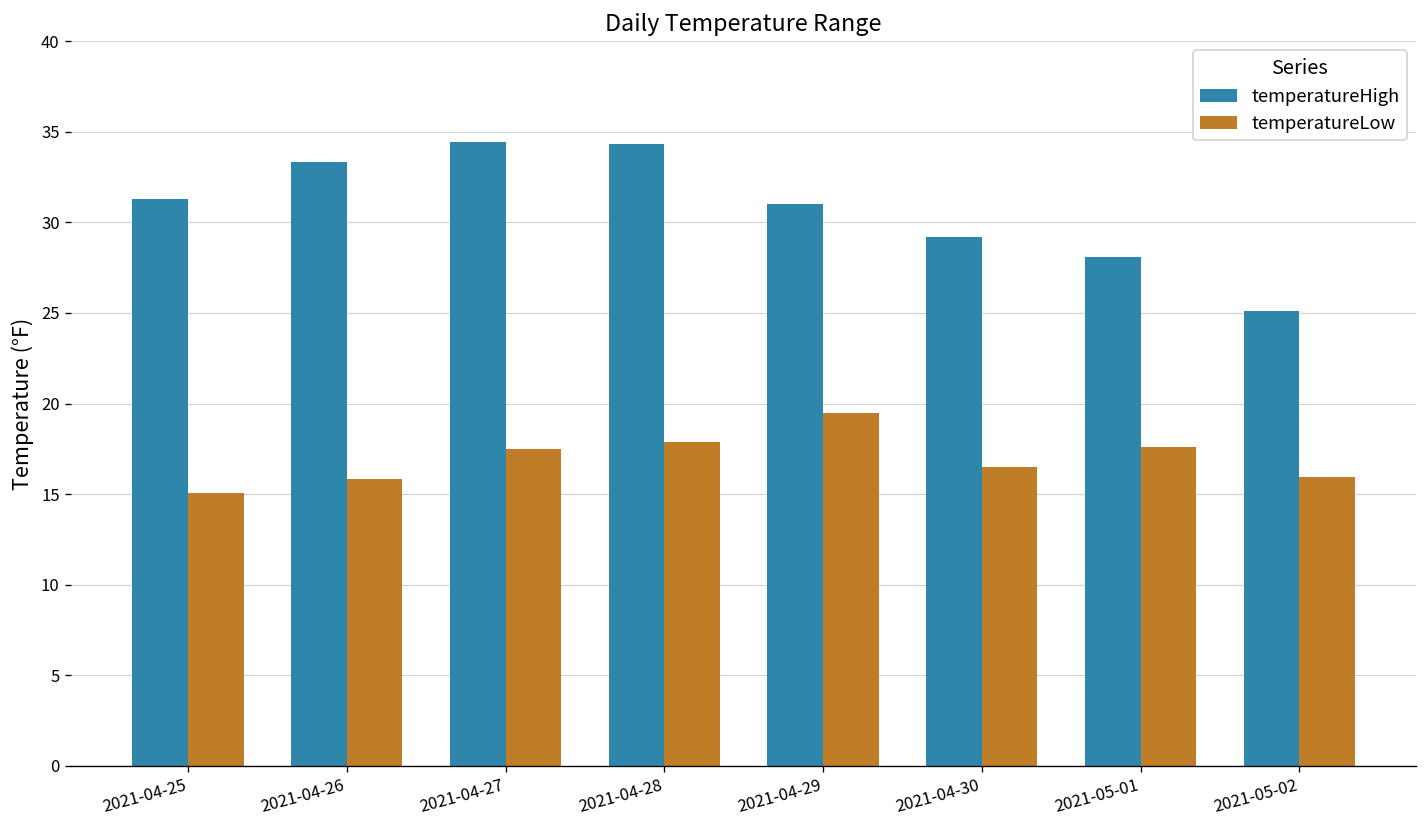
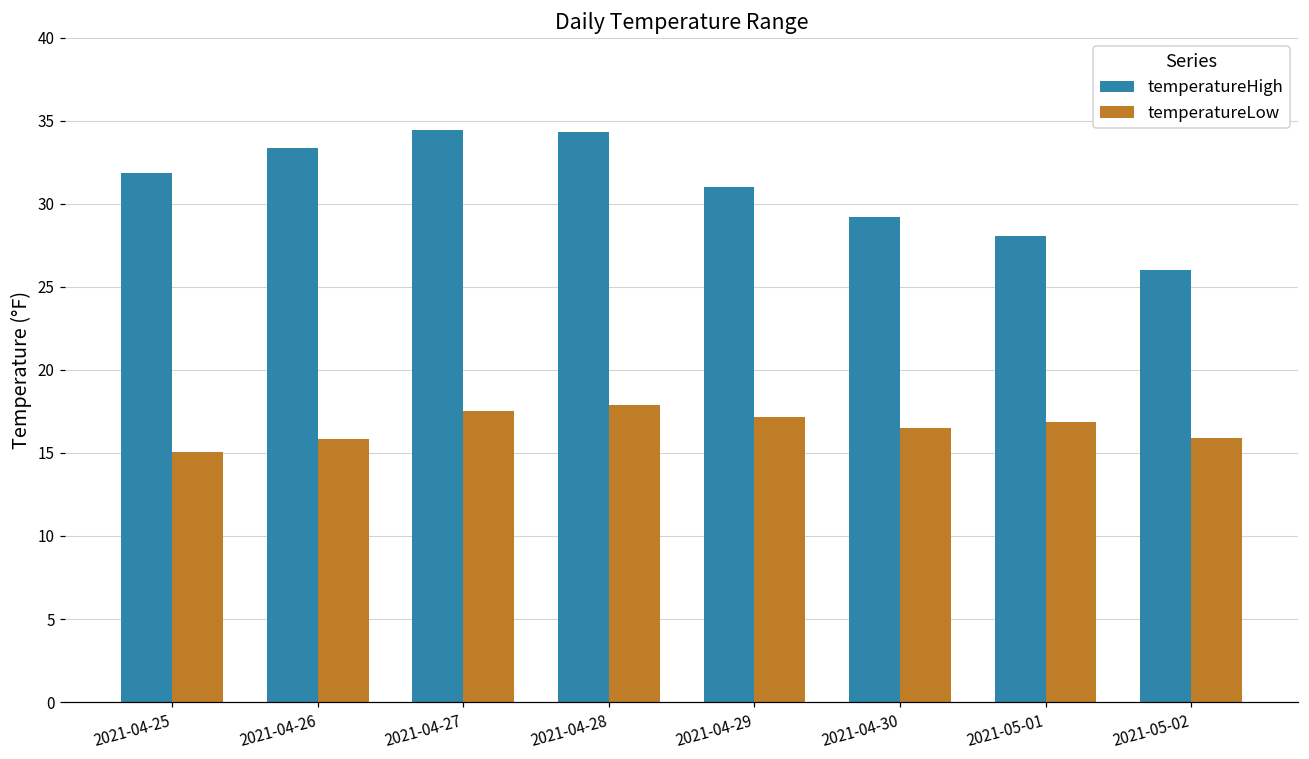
  {
    "temperatureHigh": {
-     "2021-04-25": 31.3,
+     "2021-04-25": 31.9,
      "2021-04-26": 33.4,
      "2021-04-27": 34.4,
      "2021-04-28": 34.3,
      "2021-04-29": 31.0,
      "2021-04-30": 29.2,
      "2021-05-01": 28.1,
-     "2021-05-02": 25.1
+     "2021-05-02": 26.0
    },
    "temperatureLow": {
      "2021-04-25": 15.1,
      "2021-04-26": 15.8,
      "2021-04-27": 17.5,
      "2021-04-28": 17.9,
-     "2021-04-29": 19.5,
+     "2021-04-29": 17.1,
      "2021-04-30": 16.5,
-     "2021-05-01": 17.6,
+     "2021-05-01": 16.9,
      "2021-05-02": 15.9
    }
  }
